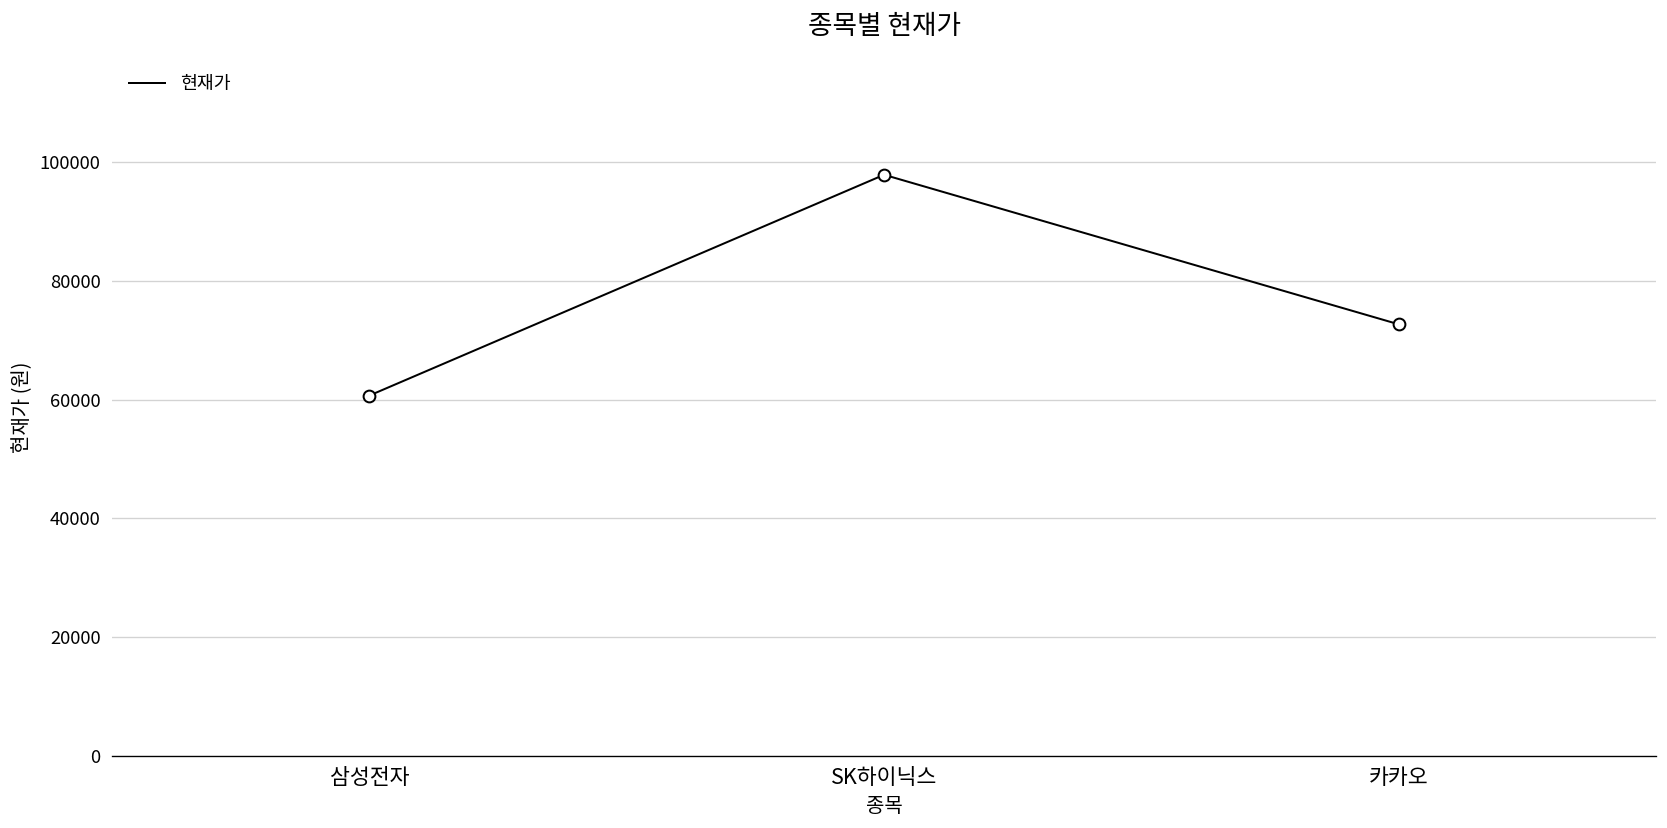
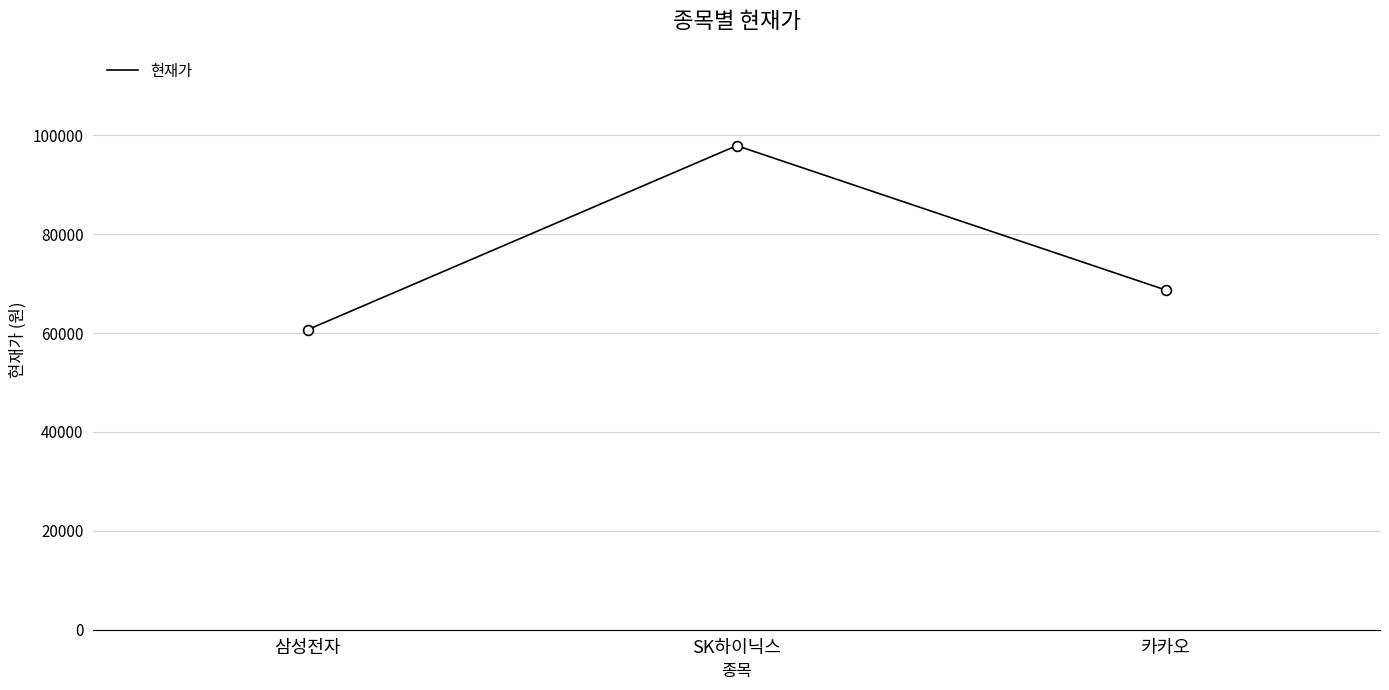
  {
    "삼성전자": 61000,
    "SK하이닉스": 98000,
-   "카카오": 73000
+   "카카오": 69000
  }
